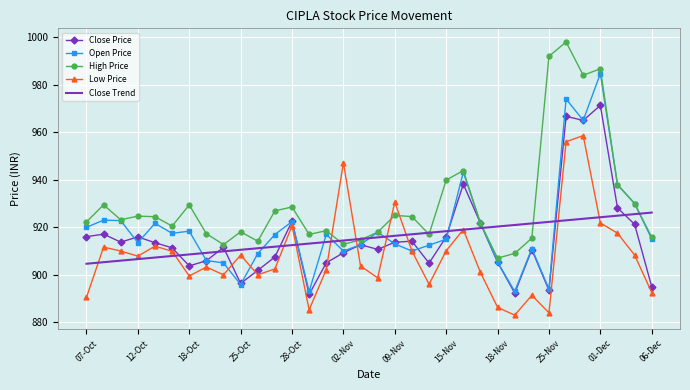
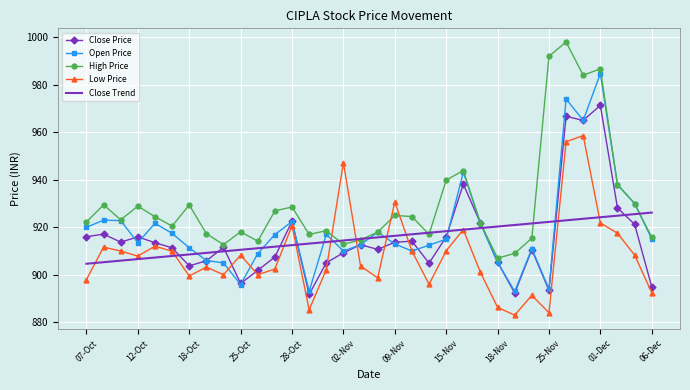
  {
    "Open Price": {
      "07-Oct": 920,
      "12-Oct": 914,
-     "18-Oct": 918,
+     "18-Oct": 911,
      "01-Dec": 985
    },
    "High Price": {
      "07-Oct": 922,
-     "12-Oct": 925,
+     "12-Oct": 929,
      "18-Oct": 929,
      "25-Oct": 918,
      "28-Oct": 929,
      "02-Nov": 913,
      "09-Nov": 925,
      "15-Nov": 940,
      "18-Nov": 907,
      "25-Nov": 992,
      "01-Dec": 987
    },
    "Low Price": {
-     "07-Oct": 891,
+     "07-Oct": 898,
      "12-Oct": 908,
      "18-Oct": 900,
      "25-Oct": 908,
      "28-Oct": 921,
      "02-Nov": 947,
      "09-Nov": 931,
      "15-Nov": 910,
      "18-Nov": 886,
      "25-Nov": 884,
      "01-Dec": 922,
      "06-Dec": 893
    }
  }
